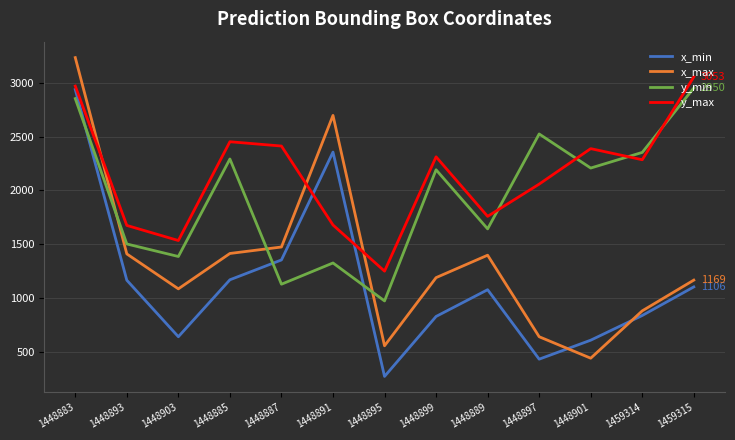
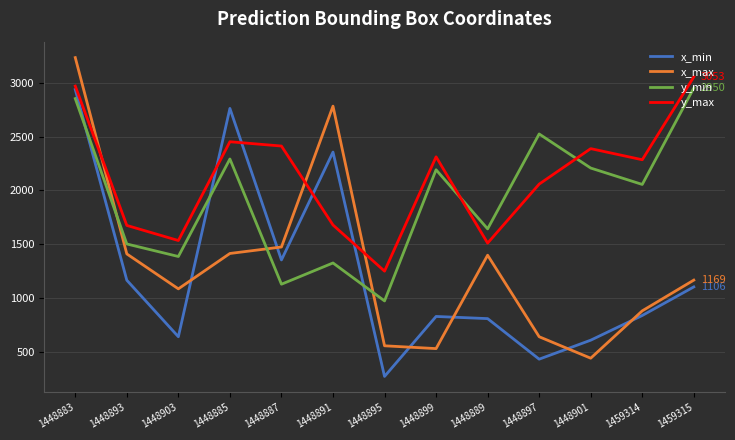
  {
    "x_min": {
      "1448883": 2940,
      "1448893": 1170,
      "1448903": 640,
-     "1448885": 1170,
+     "1448885": 2760,
      "1448887": 1360,
      "1448891": 2360,
      "1448895": 280,
      "1448899": 830,
-     "1448889": 1080,
+     "1448889": 810,
      "1448897": 440,
      "1448901": 610,
      "1459314": 840
    },
    "x_max": {
      "1448883": 3230,
      "1448893": 1410,
      "1448903": 1090,
      "1448885": 1420,
      "1448887": 1480,
-     "1448891": 2700,
+     "1448891": 2780,
      "1448895": 560,
-     "1448899": 1190,
+     "1448899": 530,
      "1448889": 1400,
      "1448897": 640,
      "1448901": 450,
      "1459314": 880
    },
    "y_min": {
      "1448883": 2850,
      "1448893": 1500,
      "1448903": 1390,
      "1448885": 2290,
      "1448887": 1130,
      "1448891": 1330,
      "1448895": 980,
      "1448899": 2190,
      "1448889": 1640,
      "1448897": 2520,
      "1448901": 2210,
-     "1459314": 2350
+     "1459314": 2060
    },
    "y_max": {
      "1448883": 2970,
      "1448893": 1680,
      "1448903": 1540,
      "1448885": 2450,
      "1448887": 2410,
      "1448891": 1680,
      "1448895": 1250,
      "1448899": 2310,
-     "1448889": 1760,
+     "1448889": 1510,
      "1448897": 2060,
      "1448901": 2390,
      "1459314": 2290
    }
  }
